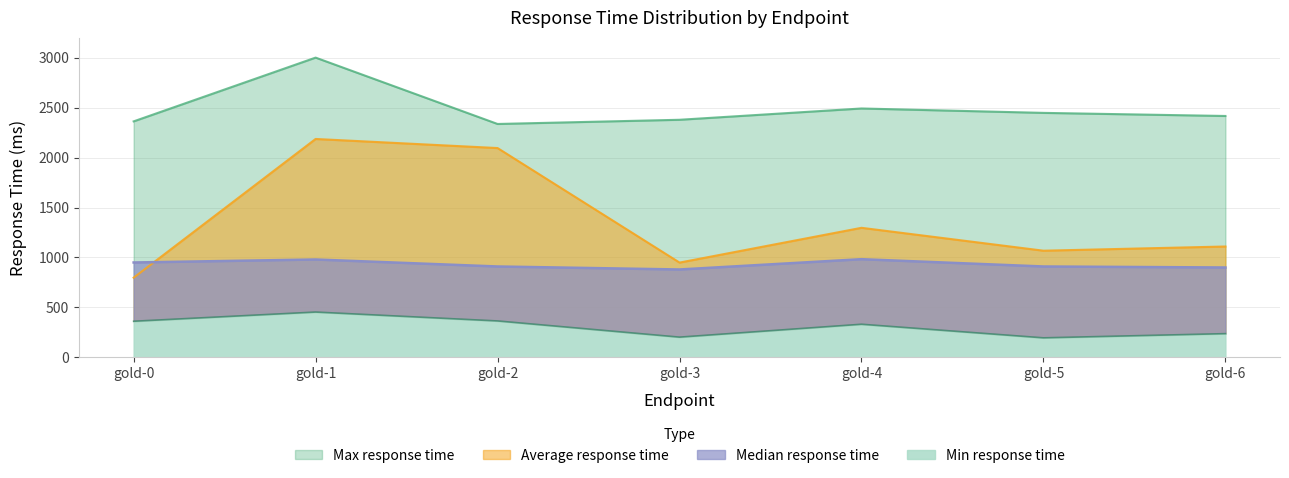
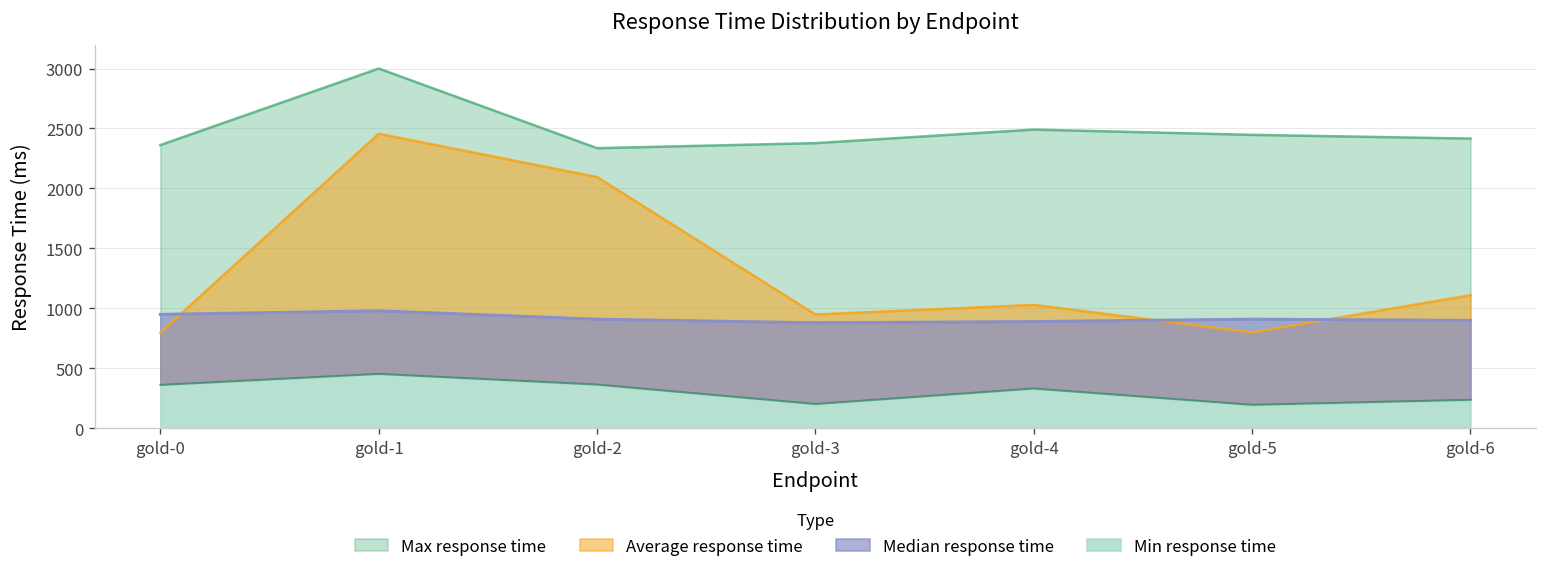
  {
    "Average response time": {
      "gold-0": 800,
-     "gold-1": 2200,
+     "gold-1": 2500,
      "gold-2": 2100,
      "gold-3": 900,
-     "gold-4": 1300,
-     "gold-5": 1100,
+     "gold-4": 1000,
+     "gold-5": 800,
      "gold-6": 1100
    },
    "Median response time": {
      "gold-0": 1000,
      "gold-1": 1000,
      "gold-2": 900,
      "gold-3": 900,
-     "gold-4": 1000,
+     "gold-4": 900,
      "gold-5": 900,
      "gold-6": 900
    }
  }
